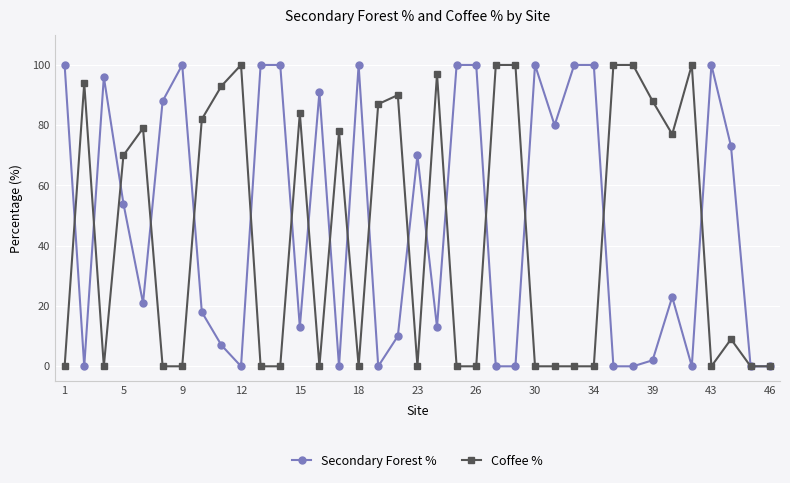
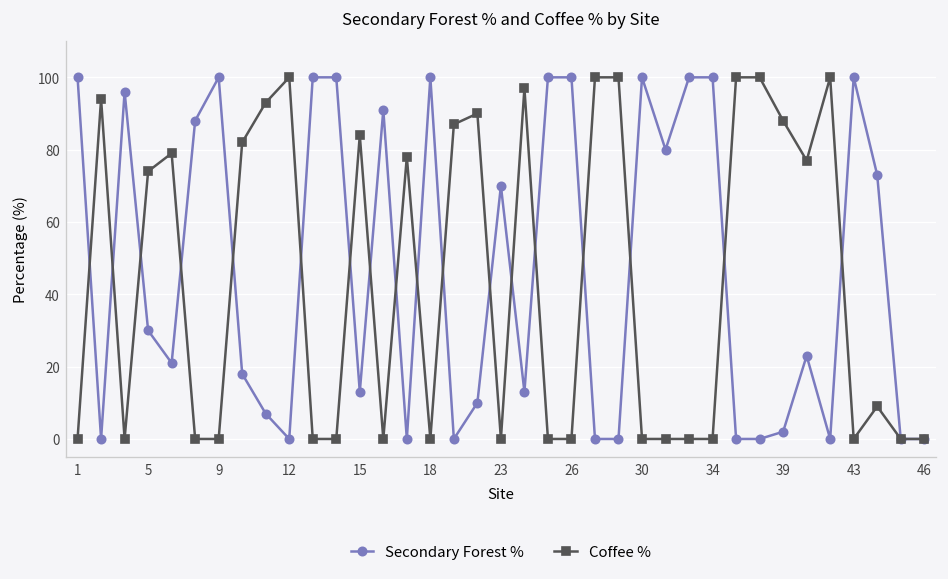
  {
    "Secondary Forest %": {
      "1": 100,
-     "5": 54,
+     "5": 30,
      "9": 100,
      "12": 0,
      "15": 13,
      "18": 100,
      "23": 70,
      "26": 100,
      "30": 100,
      "34": 100,
      "39": 2,
      "43": 100
    },
    "Coffee %": {
      "1": 0,
-     "5": 70,
+     "5": 74,
      "9": 0,
      "12": 100,
      "15": 84,
      "18": 0,
      "23": 0,
      "26": 0,
      "30": 0,
      "34": 0,
      "39": 88,
      "43": 0
    }
  }
